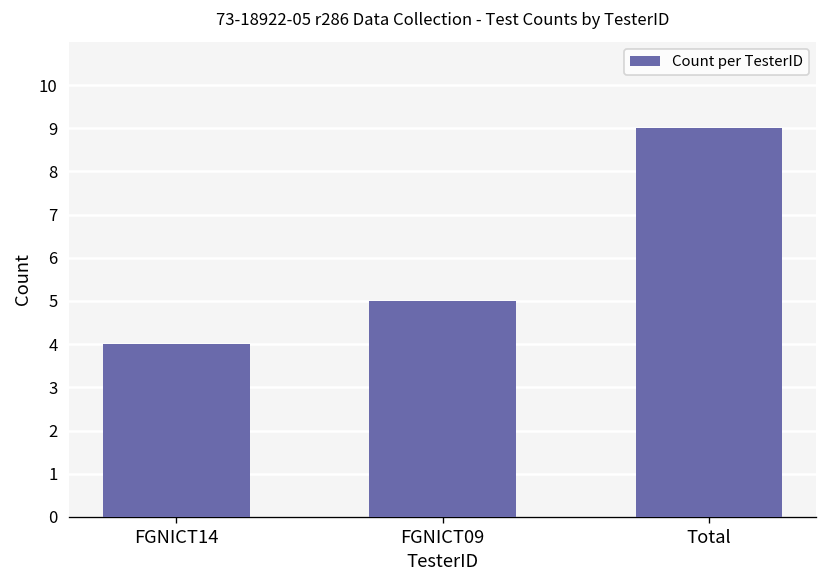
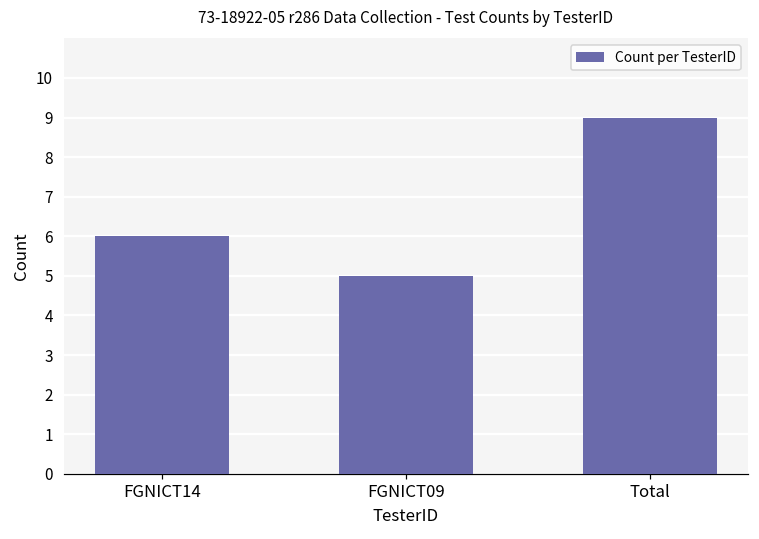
  {
-   "FGNICT14": 4,
+   "FGNICT14": 6,
    "FGNICT09": 5,
    "Total": 9
  }
